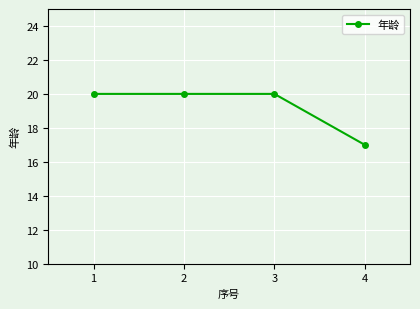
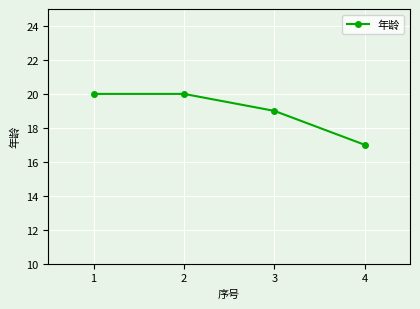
  {
    "1": 20,
    "2": 20,
-   "3": 20,
+   "3": 19,
    "4": 17
  }
